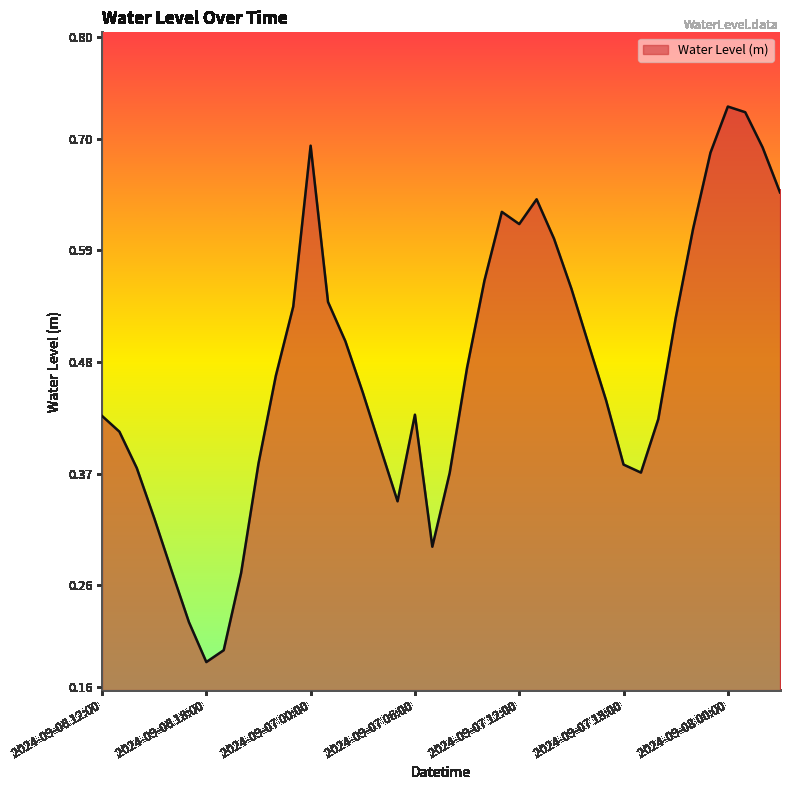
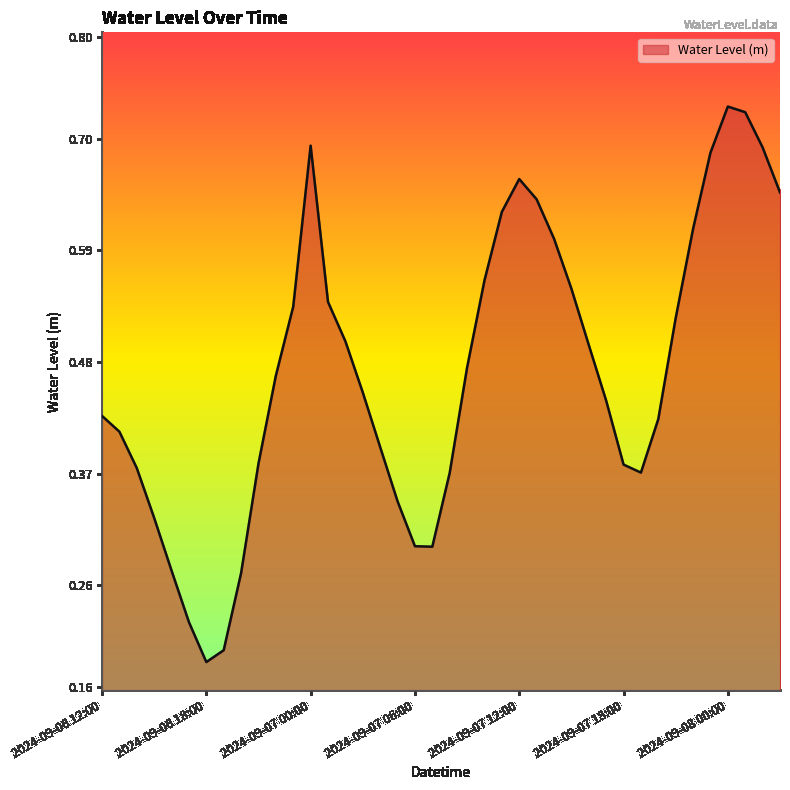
  {
    "2024-09-06 12:00": 0.427,
    "2024-09-06 18:00": 0.184,
    "2024-09-07 00:00": 0.693,
-   "2024-09-07 06:00": 0.428,
-   "2024-09-07 12:00": 0.616,
+   "2024-09-07 06:00": 0.298,
+   "2024-09-07 12:00": 0.660,
    "2024-09-07 18:00": 0.379,
    "2024-09-08 00:00": 0.732
  }
